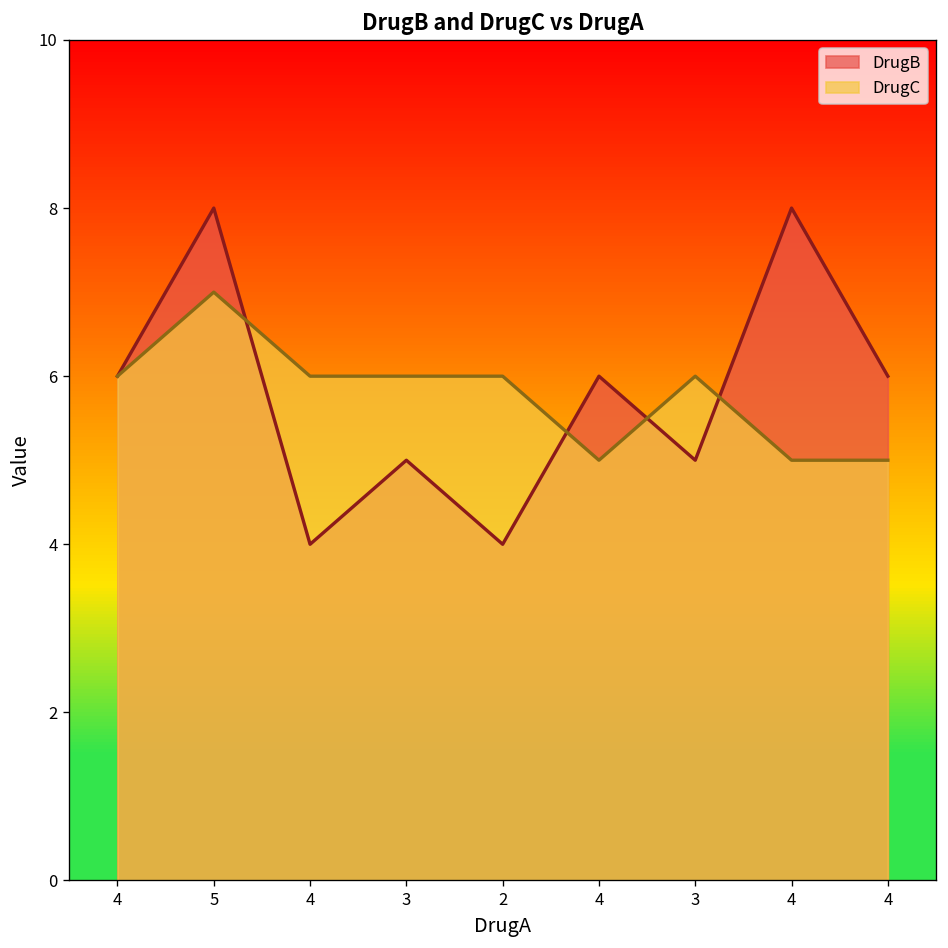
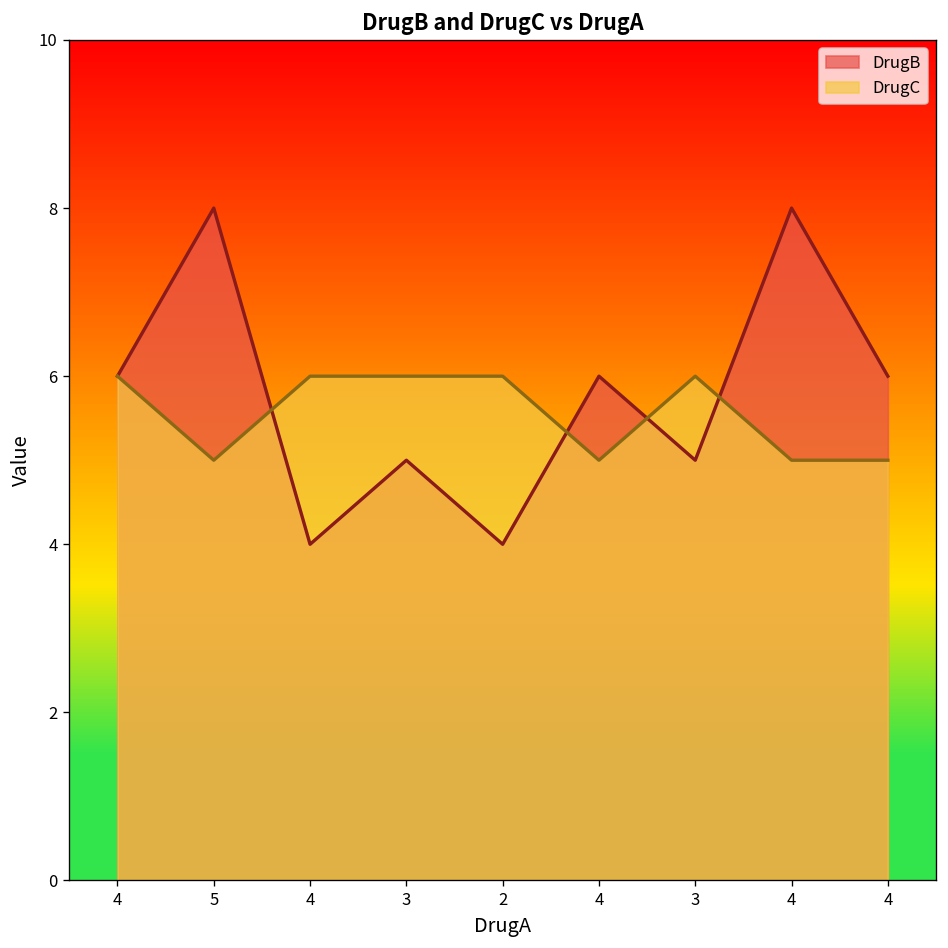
  {
    "DrugB": {
      "5": 8,
      "2": 4
    },
    "DrugC": {
-     "5": 7,
+     "5": 5,
      "2": 6
    }
  }
